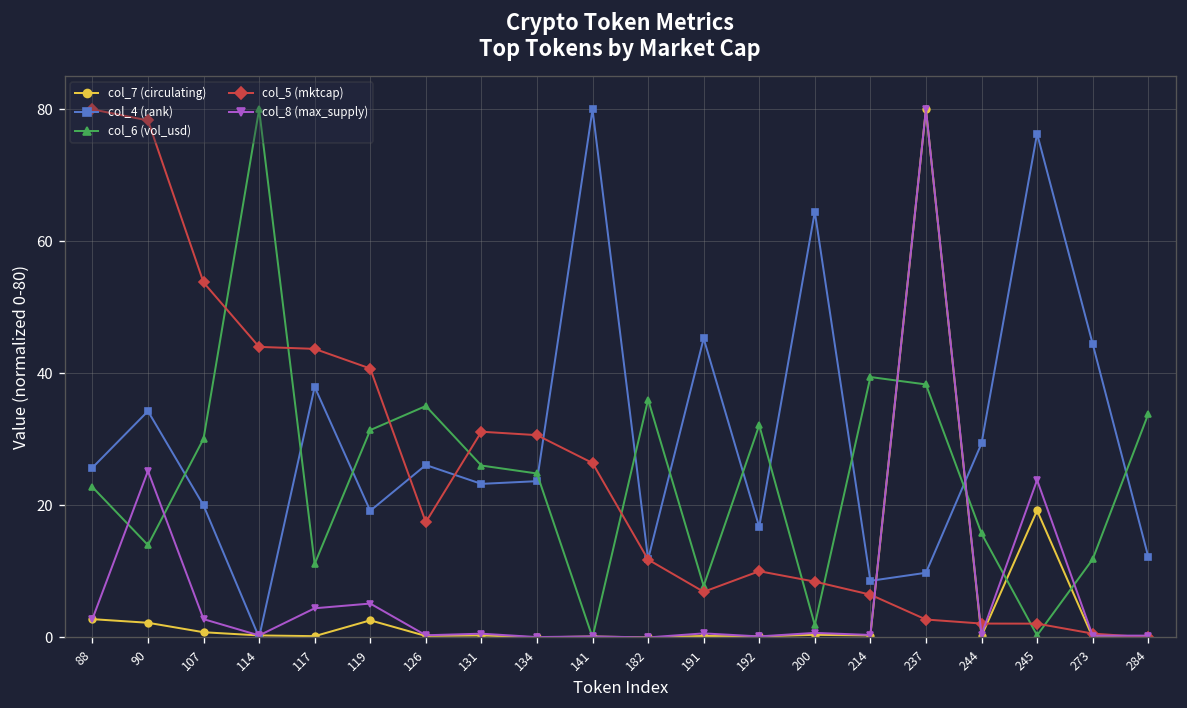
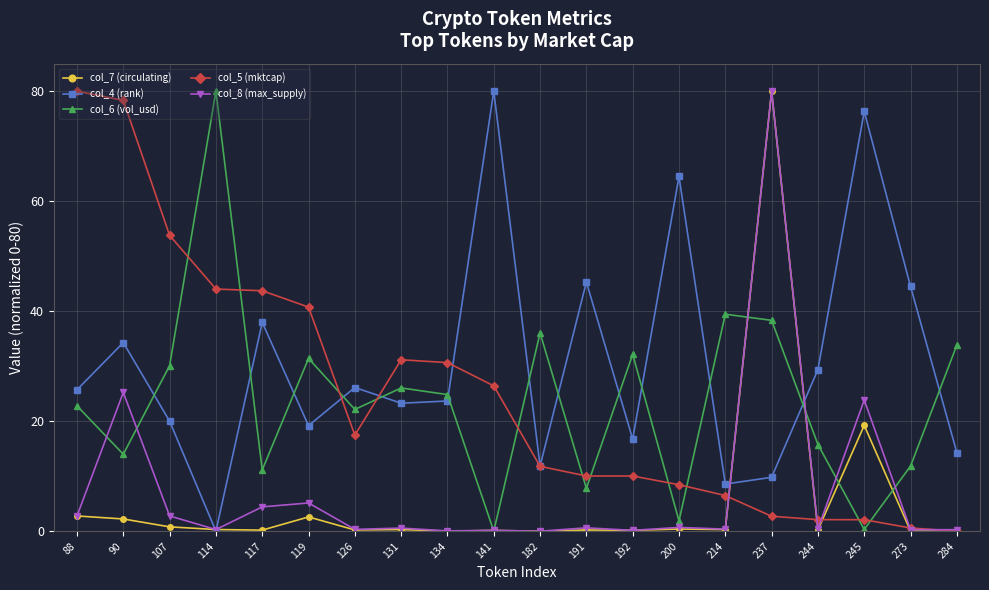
  {
    "col_7 (circulating)": {
      "90": 2,
      "107": 1,
      "117": 0,
      "119": 3,
      "245": 19
    },
    "col_4 (rank)": {
      "88": 26,
      "90": 34,
      "107": 20,
      "117": 38,
      "119": 19,
      "126": 26,
      "131": 23,
      "134": 24,
      "141": 80,
      "191": 45,
      "192": 17,
      "200": 64,
      "214": 9,
      "237": 10,
      "244": 29,
      "245": 76,
      "273": 44,
-     "284": 12
+     "284": 14
    },
    "col_6 (vol_usd)": {
      "88": 23,
      "90": 14,
      "107": 30,
      "117": 11,
      "119": 31,
-     "126": 35,
+     "126": 22,
      "131": 26,
      "134": 25,
      "182": 36,
      "191": 8,
      "192": 32,
      "200": 2,
      "214": 39,
      "237": 38,
      "244": 16,
      "245": 0,
      "273": 12,
      "284": 34
    },
    "col_5 (mktcap)": {
      "107": 54,
      "114": 44,
      "117": 44,
      "119": 41,
      "126": 17,
      "131": 31,
      "134": 31,
      "141": 26,
-     "191": 7,
+     "191": 10,
      "192": 10,
      "200": 8,
      "214": 6,
      "237": 3,
      "244": 2,
      "245": 2
    },
    "col_8 (max_supply)": {
      "90": 25,
      "107": 3,
      "117": 4,
      "119": 5,
      "245": 24
    }
  }
